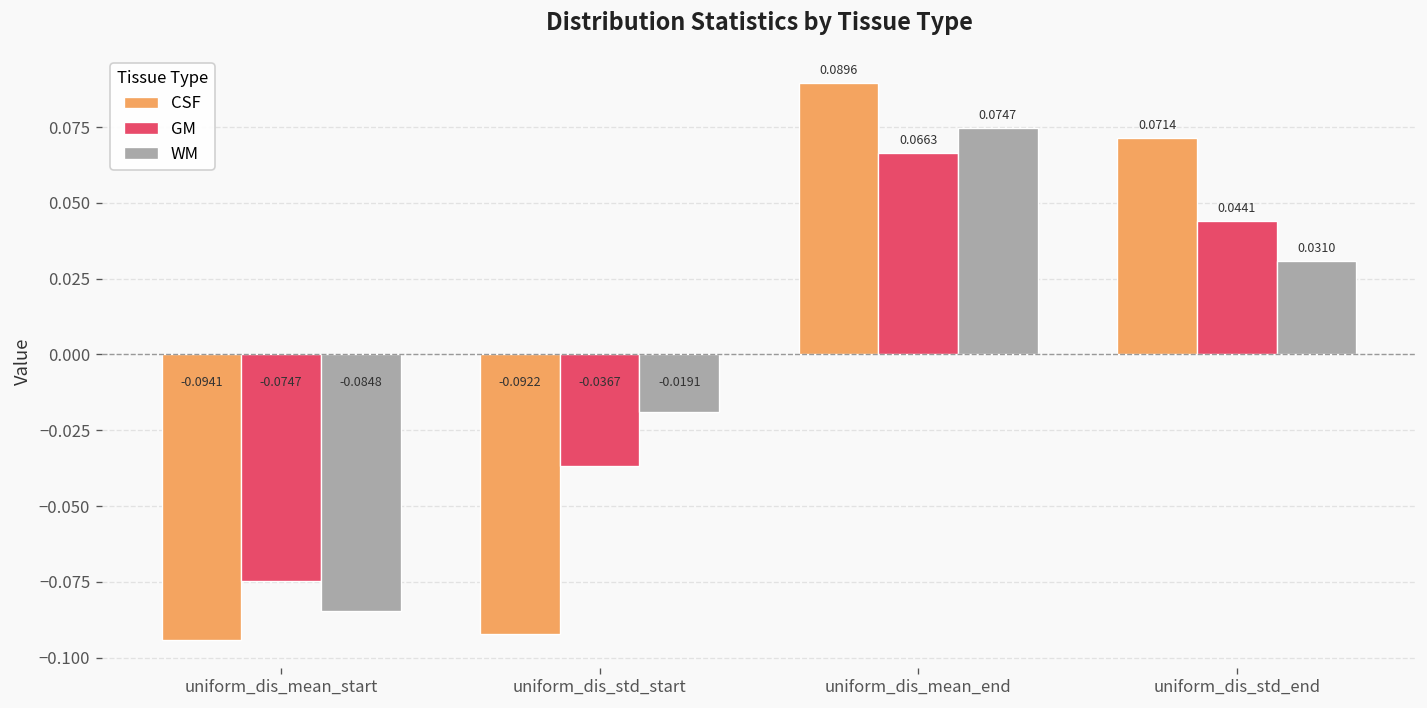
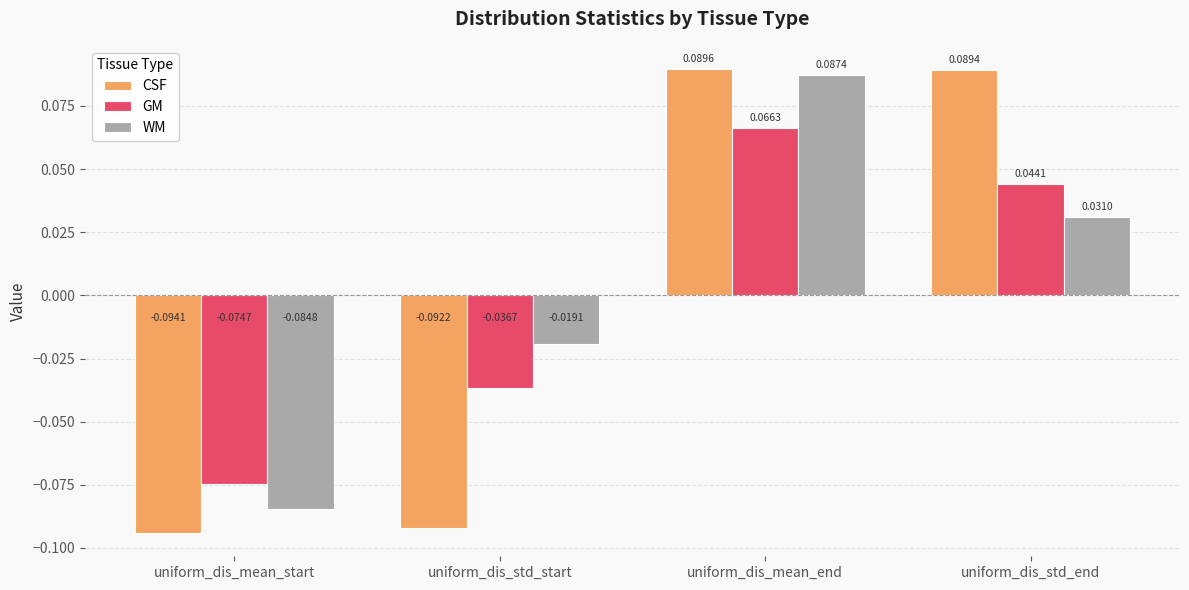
  {
    "CSF": {
      "uniform_dis_mean_start": -0.0941,
      "uniform_dis_std_start": -0.0922,
      "uniform_dis_mean_end": 0.0896,
-     "uniform_dis_std_end": 0.0714
+     "uniform_dis_std_end": 0.0894
    },
    "GM": {
      "uniform_dis_mean_start": -0.0747,
      "uniform_dis_std_start": -0.0367,
      "uniform_dis_mean_end": 0.0663,
      "uniform_dis_std_end": 0.0441
    },
    "WM": {
      "uniform_dis_mean_start": -0.0848,
      "uniform_dis_std_start": -0.0191,
-     "uniform_dis_mean_end": 0.0747,
+     "uniform_dis_mean_end": 0.0874,
      "uniform_dis_std_end": 0.0310
    }
  }
